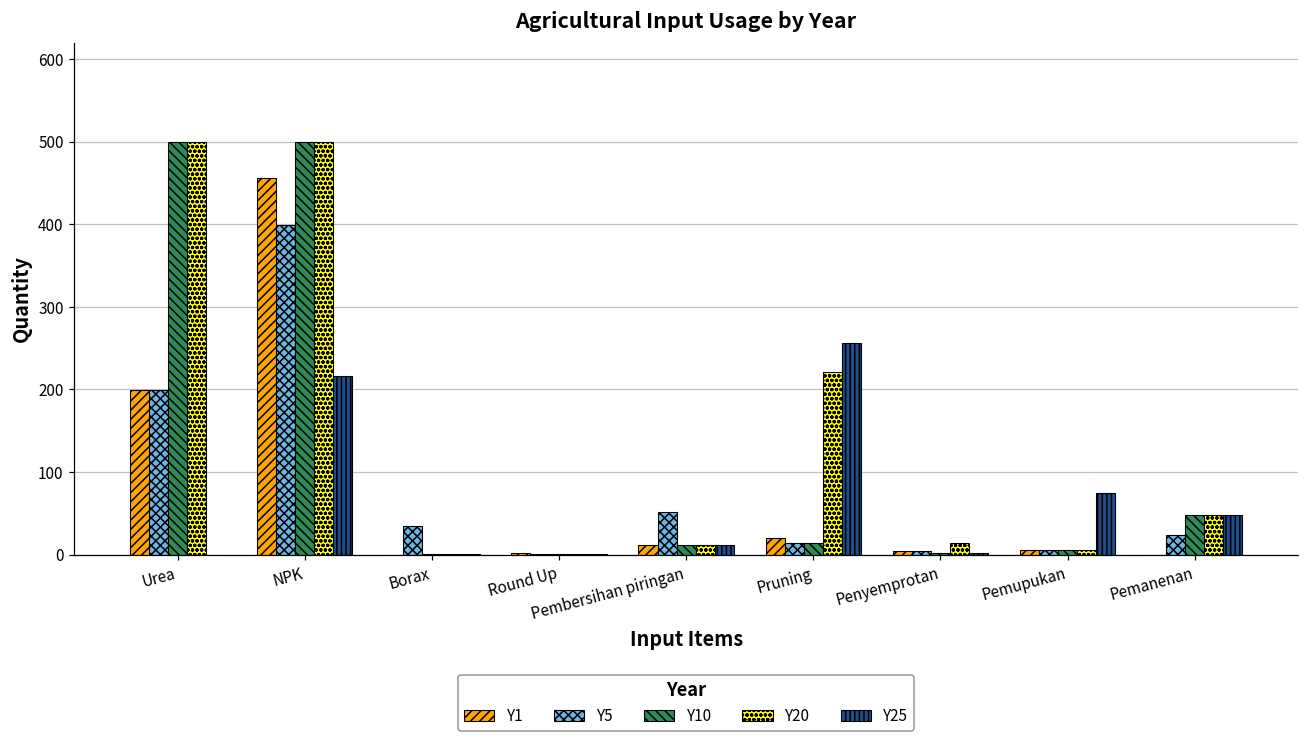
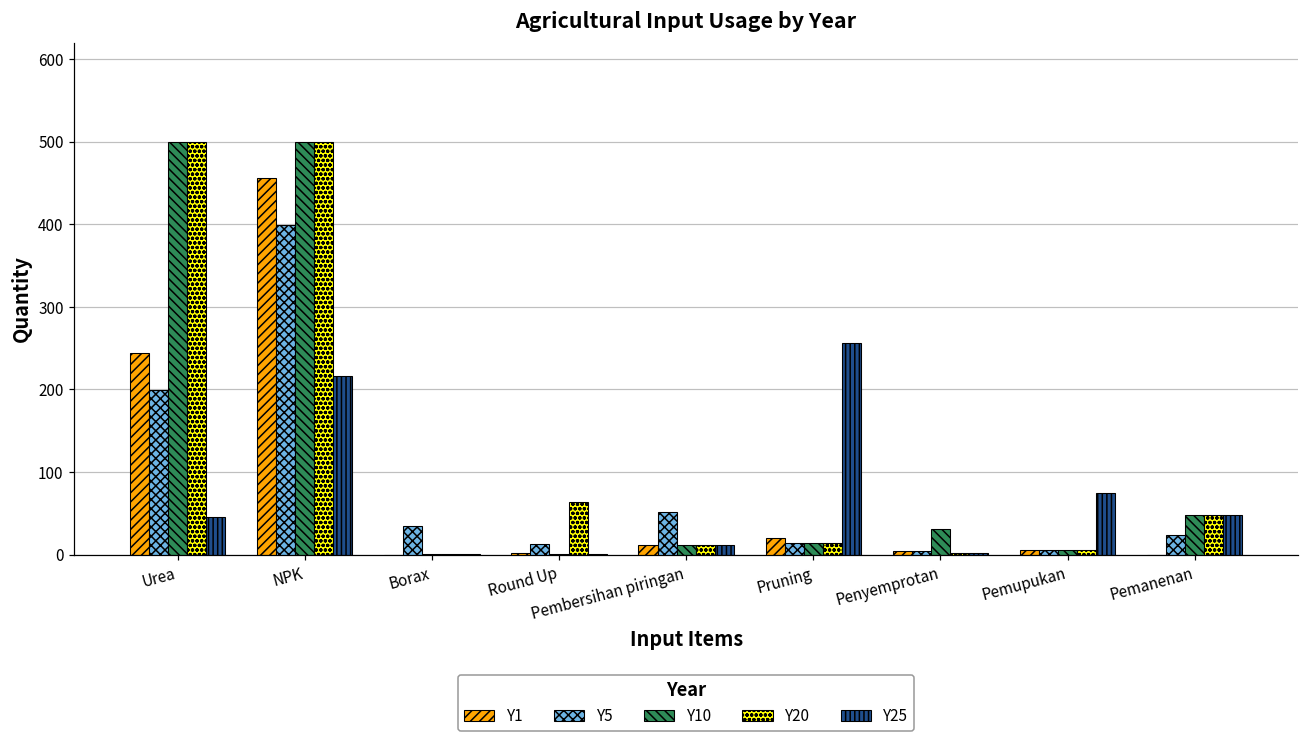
  {
    "Y1": {
-     "Urea": 200,
+     "Urea": 240,
      "NPK": 460,
      "Borax": 0,
      "Pembersihan piringan": 10,
      "Pruning": 20,
      "Penyemprotan": 0,
      "Pemupukan": 10,
      "Pemanenan": 0
    },
    "Y5": {
      "Urea": 200,
      "NPK": 400,
      "Borax": 40,
-     "Round Up": 0,
+     "Round Up": 10,
      "Pembersihan piringan": 50,
      "Pruning": 10,
      "Penyemprotan": 0,
      "Pemupukan": 10,
      "Pemanenan": 20
    },
    "Y10": {
      "Urea": 500,
      "NPK": 500,
      "Pembersihan piringan": 10,
      "Pruning": 10,
-     "Penyemprotan": 0,
+     "Penyemprotan": 30,
      "Pemupukan": 10,
      "Pemanenan": 50
    },
    "Y20": {
      "Urea": 500,
      "NPK": 500,
-     "Round Up": 0,
+     "Round Up": 60,
      "Pembersihan piringan": 10,
-     "Pruning": 220,
-     "Penyemprotan": 10,
+     "Pruning": 10,
+     "Penyemprotan": 0,
      "Pemupukan": 10,
      "Pemanenan": 50
    },
    "Y25": {
-     "Urea": 0,
+     "Urea": 50,
      "NPK": 220,
      "Pembersihan piringan": 10,
      "Pruning": 260,
      "Pemupukan": 70,
      "Pemanenan": 50
    }
  }
